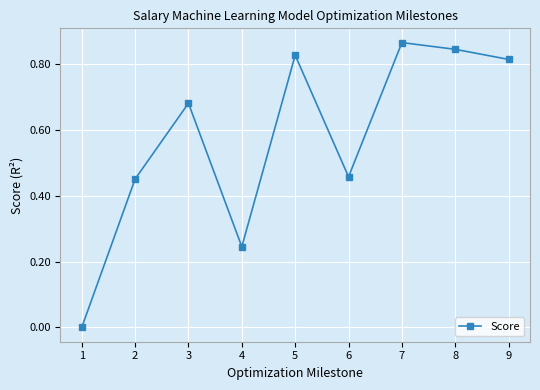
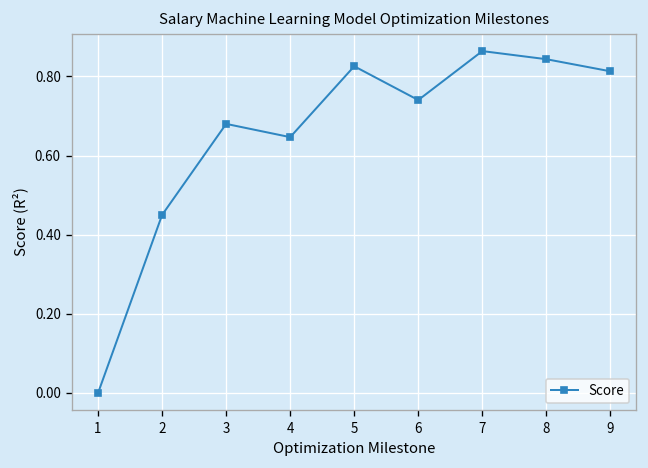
  {
    "1": 0.00,
    "2": 0.45,
    "3": 0.68,
-   "4": 0.24,
+   "4": 0.65,
    "5": 0.83,
-   "6": 0.46,
+   "6": 0.74,
    "7": 0.86,
    "8": 0.84,
    "9": 0.81
  }
